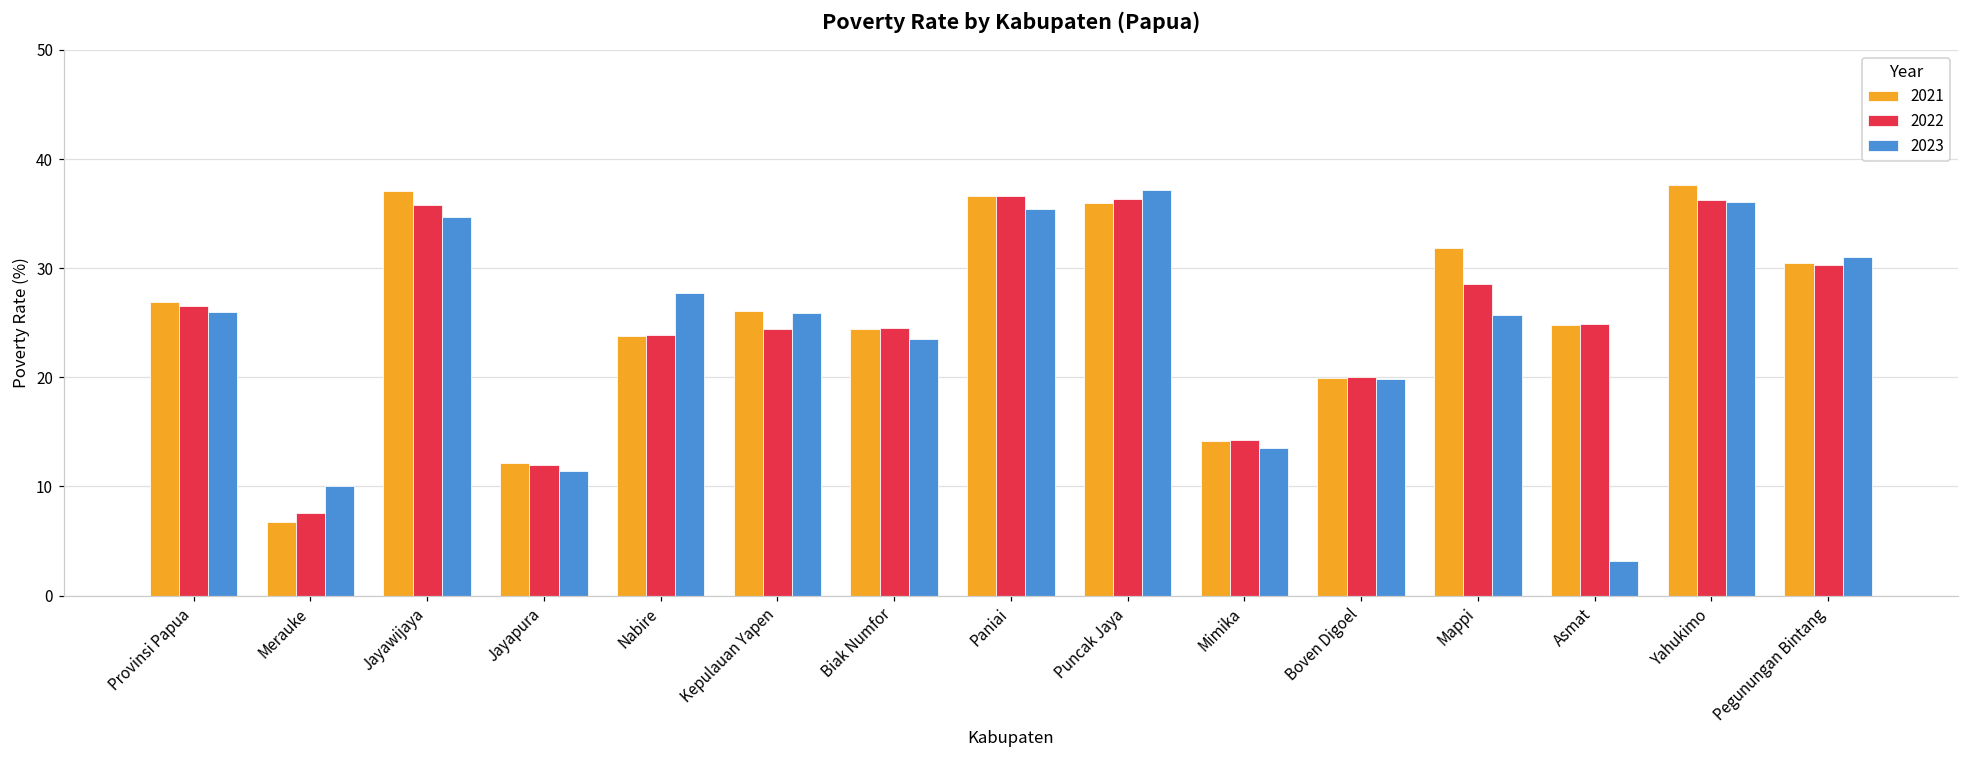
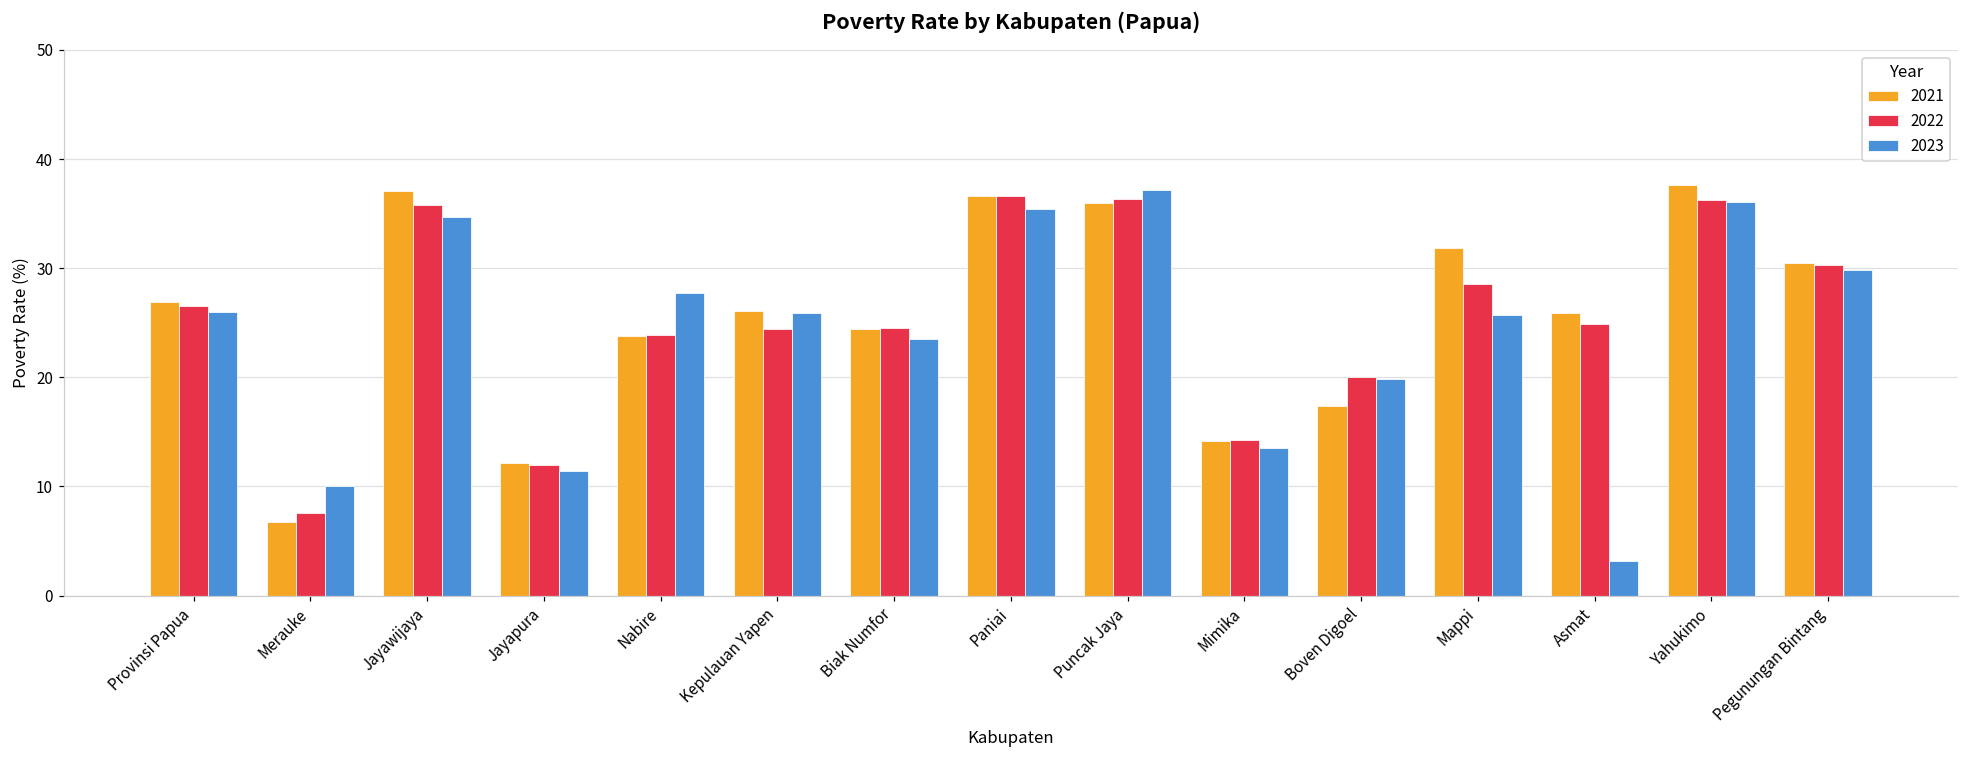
  {
    "2021": {
      "Provinsi Papua": 27,
      "Merauke": 7,
      "Jayawijaya": 37,
      "Jayapura": 12,
      "Nabire": 24,
      "Kepulauan Yapen": 26,
      "Biak Numfor": 24,
      "Paniai": 37,
      "Puncak Jaya": 36,
      "Mimika": 14,
-     "Boven Digoel": 20,
+     "Boven Digoel": 17,
      "Mappi": 32,
-     "Asmat": 25,
+     "Asmat": 26,
      "Yahukimo": 38,
      "Pegunungan Bintang": 30
    },
    "2022": {
      "Provinsi Papua": 27,
      "Merauke": 8,
      "Jayawijaya": 36,
      "Jayapura": 12,
      "Nabire": 24,
      "Kepulauan Yapen": 24,
      "Biak Numfor": 24,
      "Paniai": 37,
      "Puncak Jaya": 36,
      "Mimika": 14,
      "Boven Digoel": 20,
      "Mappi": 29,
      "Asmat": 25,
      "Yahukimo": 36,
      "Pegunungan Bintang": 30
    },
    "2023": {
      "Provinsi Papua": 26,
      "Merauke": 10,
      "Jayawijaya": 35,
      "Jayapura": 11,
      "Nabire": 28,
      "Kepulauan Yapen": 26,
      "Biak Numfor": 24,
      "Paniai": 35,
      "Puncak Jaya": 37,
      "Mimika": 14,
      "Boven Digoel": 20,
      "Mappi": 26,
      "Asmat": 3,
      "Yahukimo": 36,
-     "Pegunungan Bintang": 31
+     "Pegunungan Bintang": 30
    }
  }
